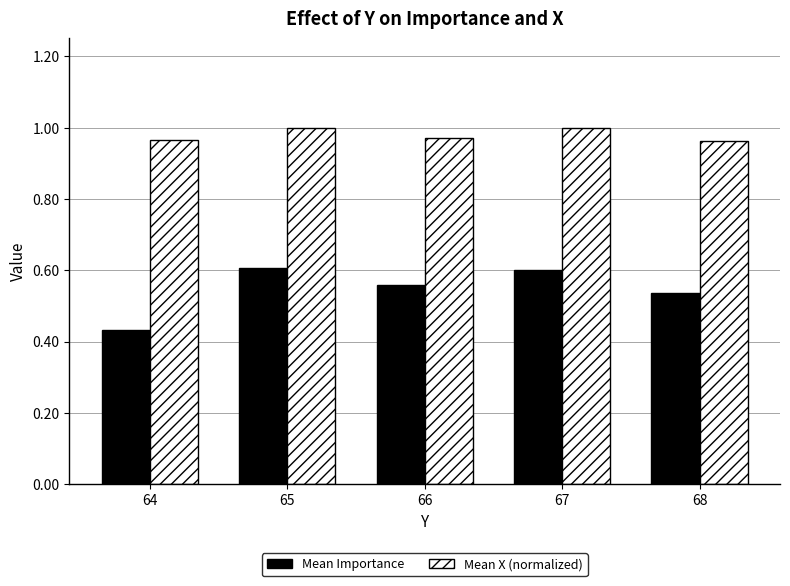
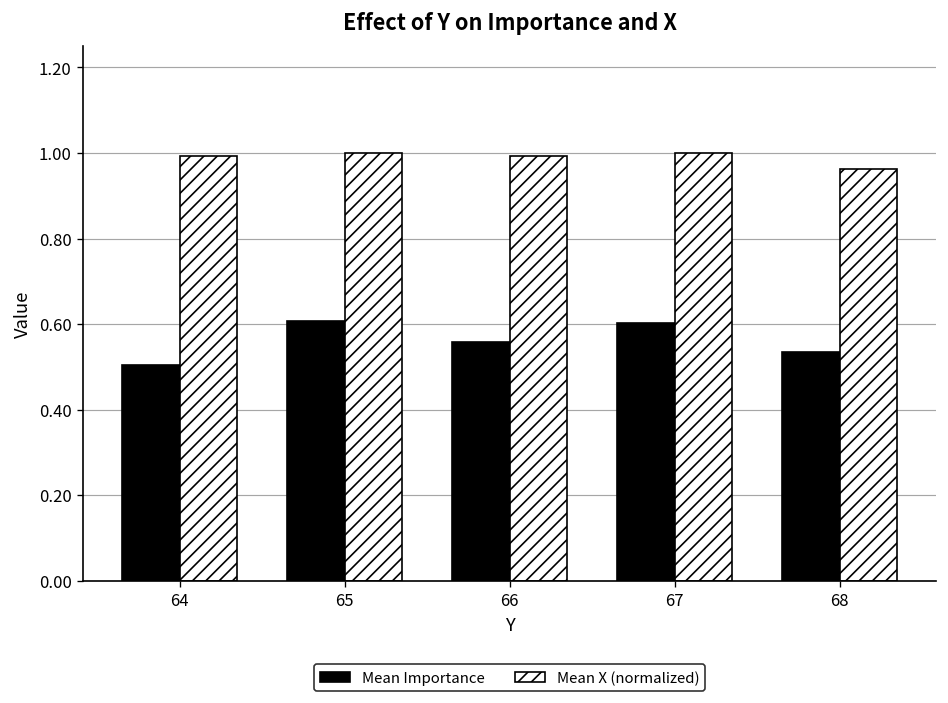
  {
    "Mean Importance": {
-     "64": 0.43,
+     "64": 0.50,
      "65": 0.61,
      "66": 0.56,
      "67": 0.60,
      "68": 0.53
    },
    "Mean X (normalized)": {
-     "64": 0.97,
+     "64": 0.99,
      "65": 1.00,
-     "66": 0.97,
+     "66": 0.99,
      "67": 1.00,
      "68": 0.96
    }
  }
